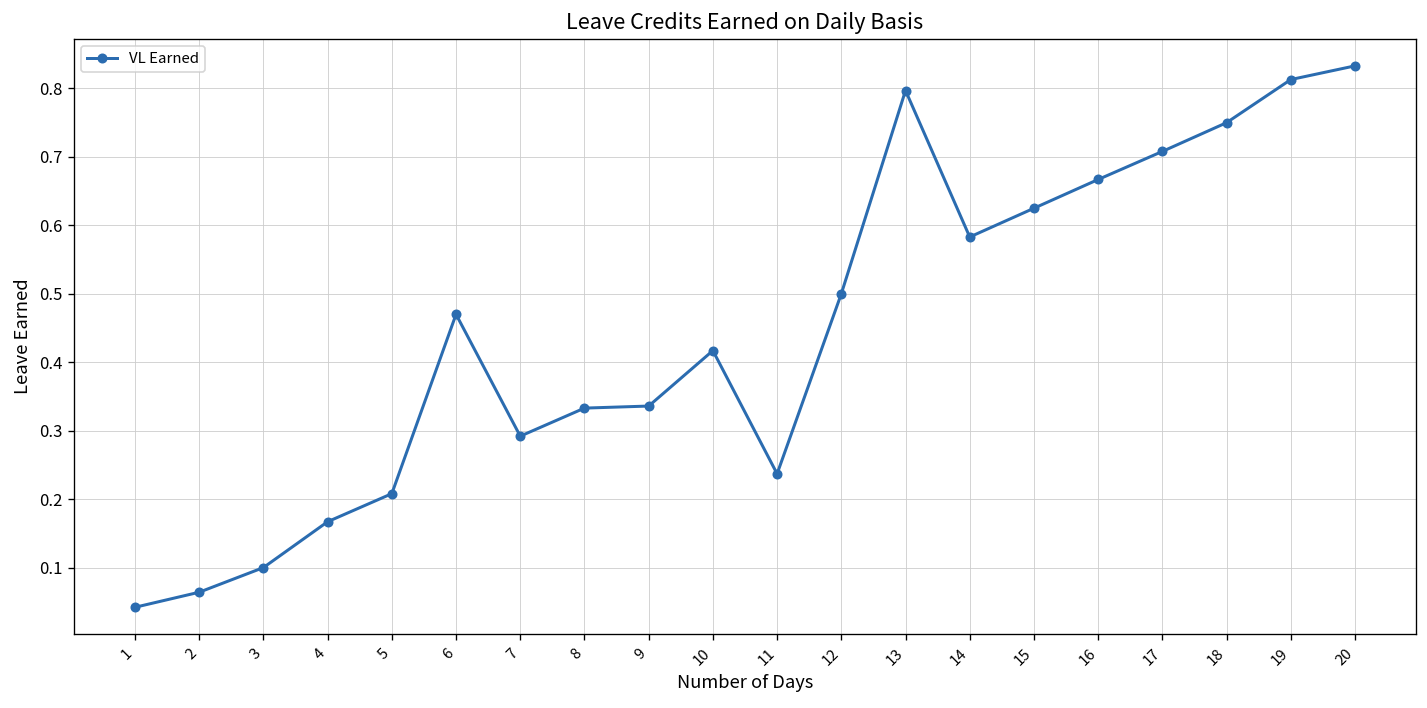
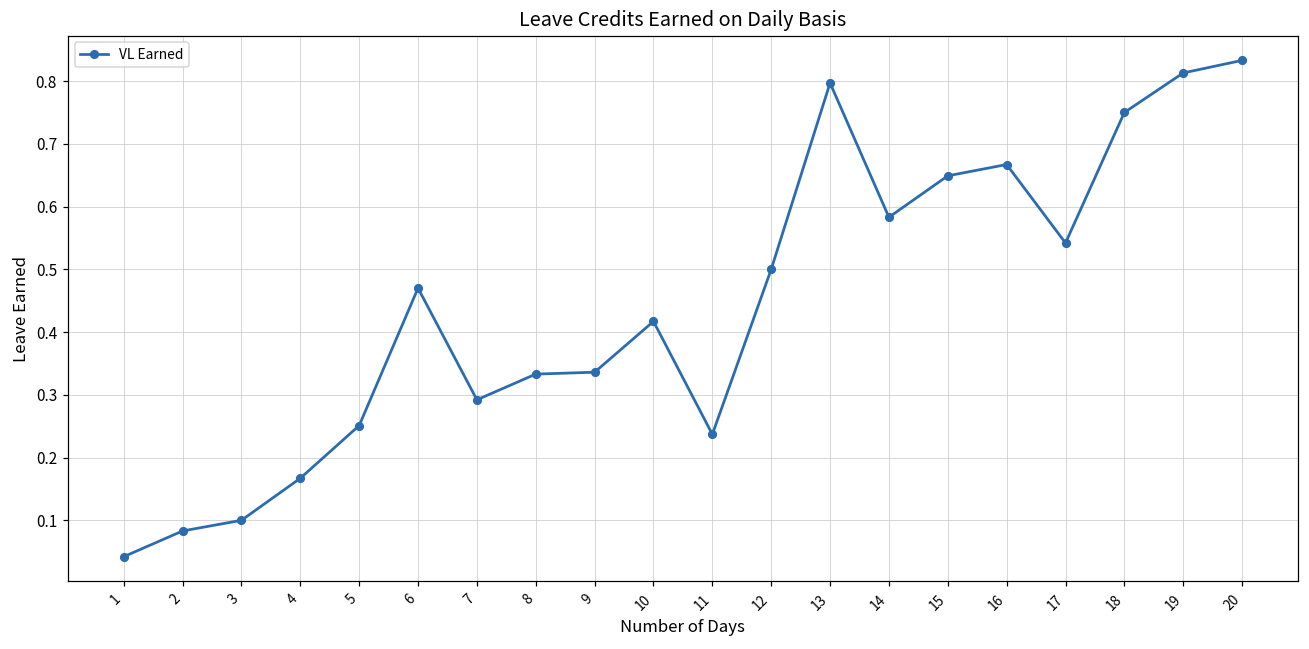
  {
    "1": 0.04,
-   "2": 0.06,
+   "2": 0.08,
    "3": 0.10,
    "4": 0.17,
-   "5": 0.21,
+   "5": 0.25,
    "6": 0.47,
    "7": 0.29,
    "8": 0.33,
    "9": 0.34,
    "10": 0.42,
    "11": 0.24,
    "12": 0.50,
    "13": 0.80,
    "14": 0.58,
-   "15": 0.63,
+   "15": 0.65,
    "16": 0.67,
-   "17": 0.71,
+   "17": 0.54,
    "18": 0.75,
    "19": 0.81,
    "20": 0.83
  }
